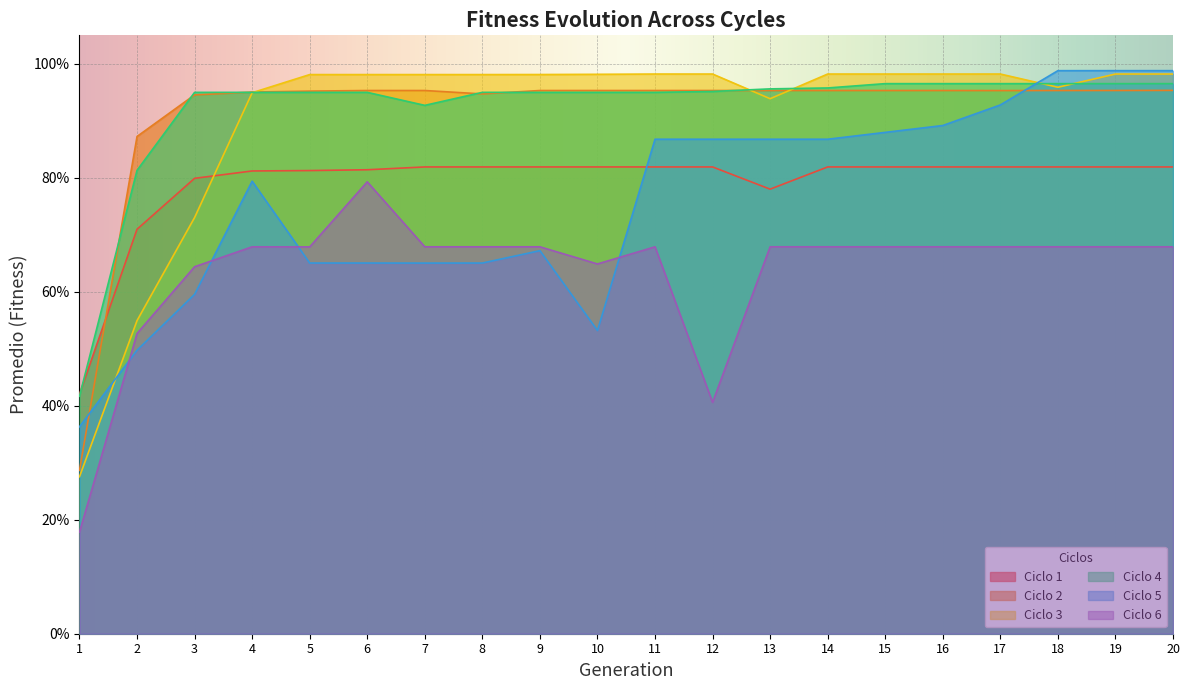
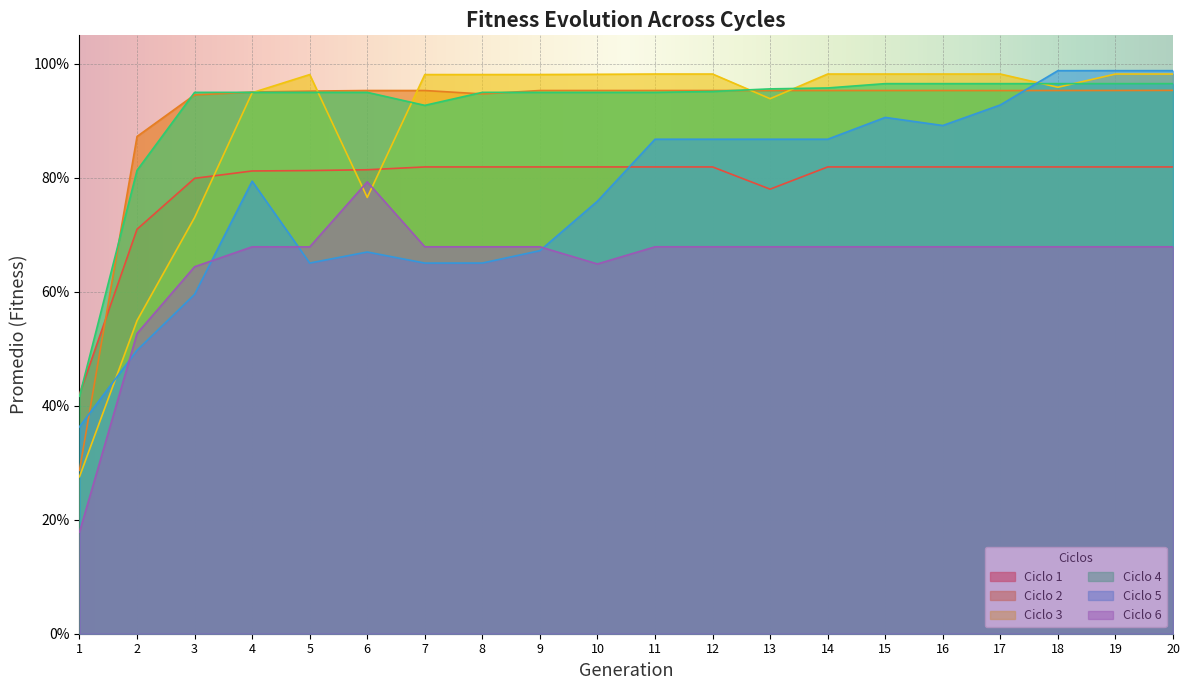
  {
    "Ciclo 3": {
      "1": "28%",
      "2": "55%",
      "3": "73%",
      "5": "98%",
-     "6": "98%",
+     "6": "77%",
      "7": "98%",
      "8": "98%",
      "9": "98%",
      "10": "98%",
      "11": "98%",
      "12": "98%",
      "13": "94%",
      "14": "98%",
      "15": "98%",
      "16": "98%",
      "17": "98%",
      "18": "96%",
      "19": "98%",
      "20": "98%"
    },
    "Ciclo 4": {
      "2": "81%",
      "7": "93%",
      "15": "97%",
      "16": "97%",
      "17": "97%",
      "18": "97%",
      "19": "97%",
      "20": "97%"
    },
    "Ciclo 5": {
      "1": "36%",
      "2": "50%",
      "3": "60%",
      "4": "79%",
      "5": "65%",
-     "6": "65%",
+     "6": "67%",
      "7": "65%",
      "8": "65%",
      "9": "67%",
-     "10": "53%",
+     "10": "76%",
      "11": "87%",
      "12": "87%",
      "13": "87%",
      "14": "87%",
-     "15": "88%",
+     "15": "91%",
      "16": "89%",
      "17": "93%",
      "18": "99%",
      "19": "99%",
      "20": "99%"
    },
    "Ciclo 6": {
      "1": "18%",
      "2": "53%",
      "3": "64%",
      "4": "68%",
      "5": "68%",
      "6": "79%",
      "7": "68%",
      "8": "68%",
      "9": "68%",
      "10": "65%",
      "11": "68%",
-     "12": "41%",
+     "12": "68%",
      "13": "68%",
      "14": "68%",
      "15": "68%",
      "16": "68%",
      "17": "68%",
      "18": "68%",
      "19": "68%",
      "20": "68%"
    }
  }
